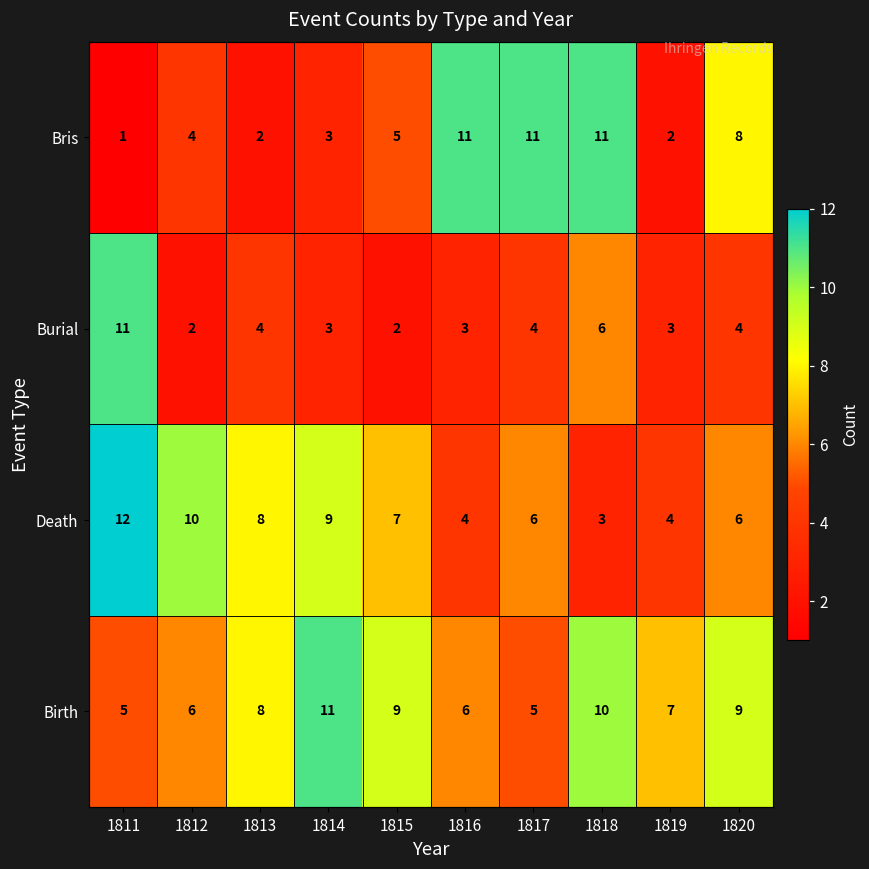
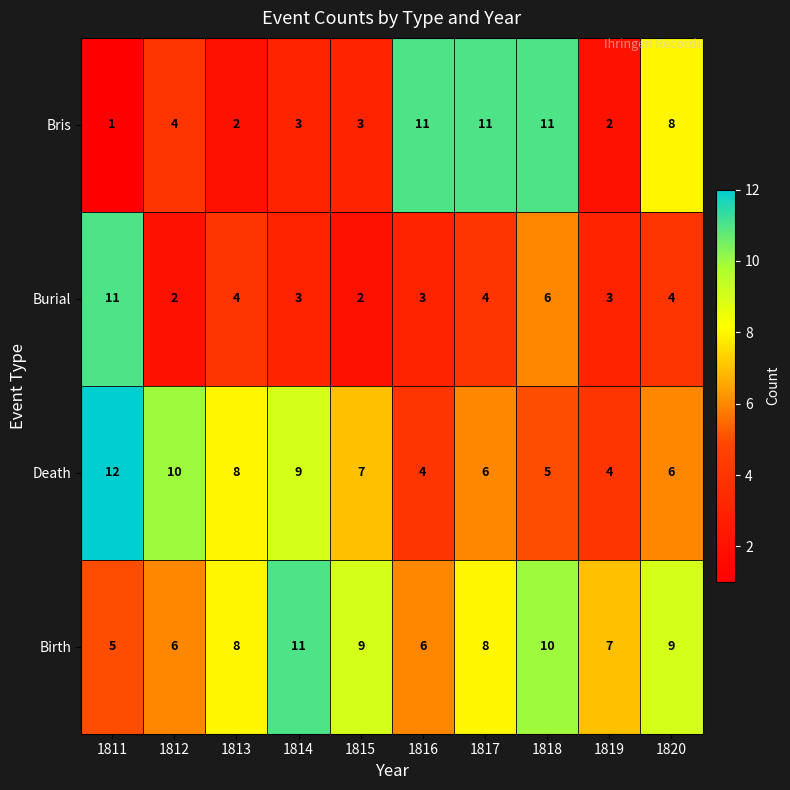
  {
    "Bris": {
      "1811": 1,
      "1812": 4,
      "1813": 2,
      "1814": 3,
-     "1815": 5,
+     "1815": 3,
      "1816": 11,
      "1817": 11,
      "1818": 11,
      "1819": 2
    },
    "Burial": {
      "1811": 11,
      "1812": 2,
      "1813": 4,
      "1814": 3,
      "1815": 2,
      "1816": 3,
      "1817": 4,
      "1818": 6,
      "1819": 3,
      "1820": 4
    },
    "Death": {
      "1811": 12,
      "1812": 10,
      "1813": 8,
      "1814": 9,
      "1815": 7,
      "1816": 4,
      "1817": 6,
-     "1818": 3,
+     "1818": 5,
      "1819": 4,
      "1820": 6
    },
    "Birth": {
      "1811": 5,
      "1812": 6,
      "1813": 8,
      "1814": 11,
      "1815": 9,
      "1816": 6,
-     "1817": 5,
+     "1817": 8,
      "1818": 10,
      "1819": 7,
      "1820": 9
    }
  }
